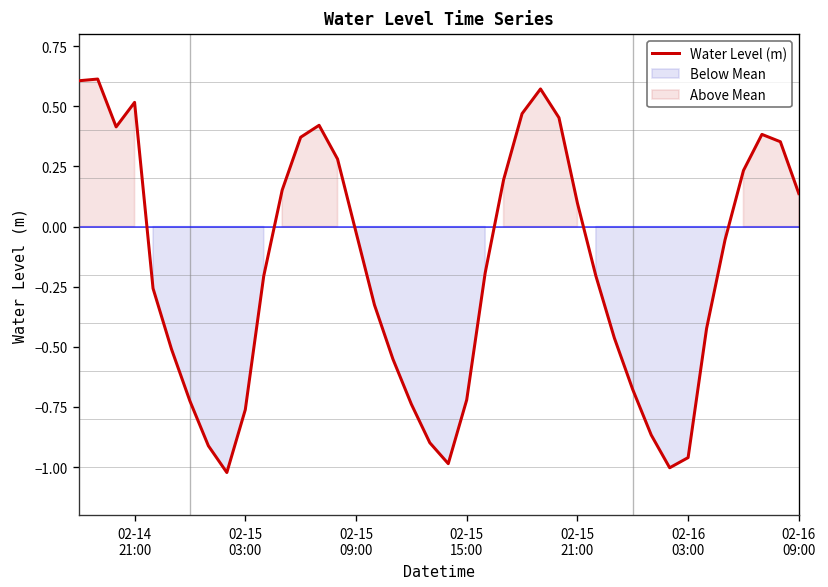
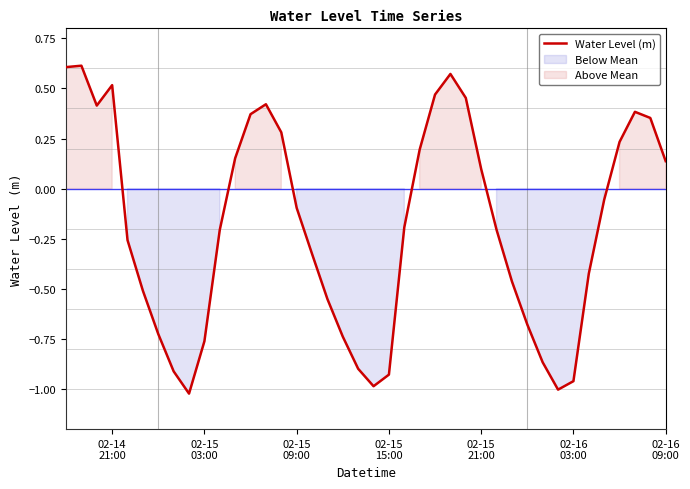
  {
    "02-14 21:00": 0.52,
    "02-15 03:00": -0.76,
-   "02-15 09:00": -0.02,
-   "02-15 15:00": -0.72,
+   "02-15 09:00": -0.10,
+   "02-15 15:00": -0.93,
    "02-15 21:00": 0.10,
    "02-16 03:00": -0.96,
    "02-16 09:00": 0.14
  }
